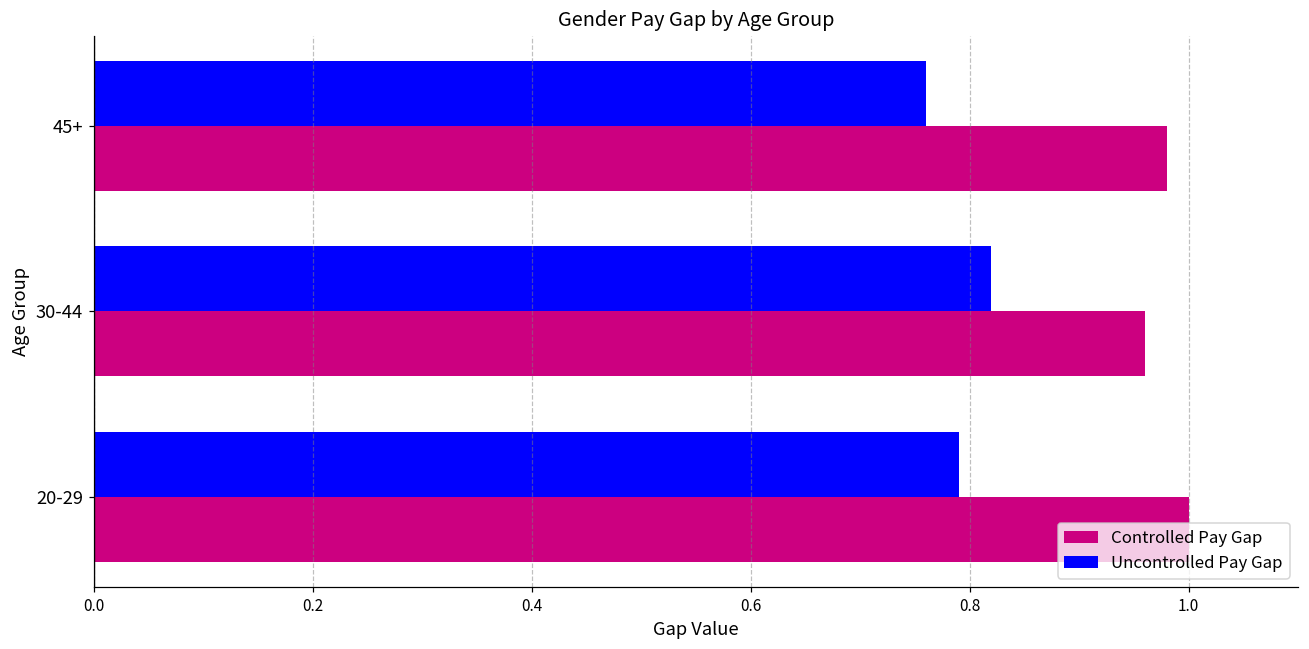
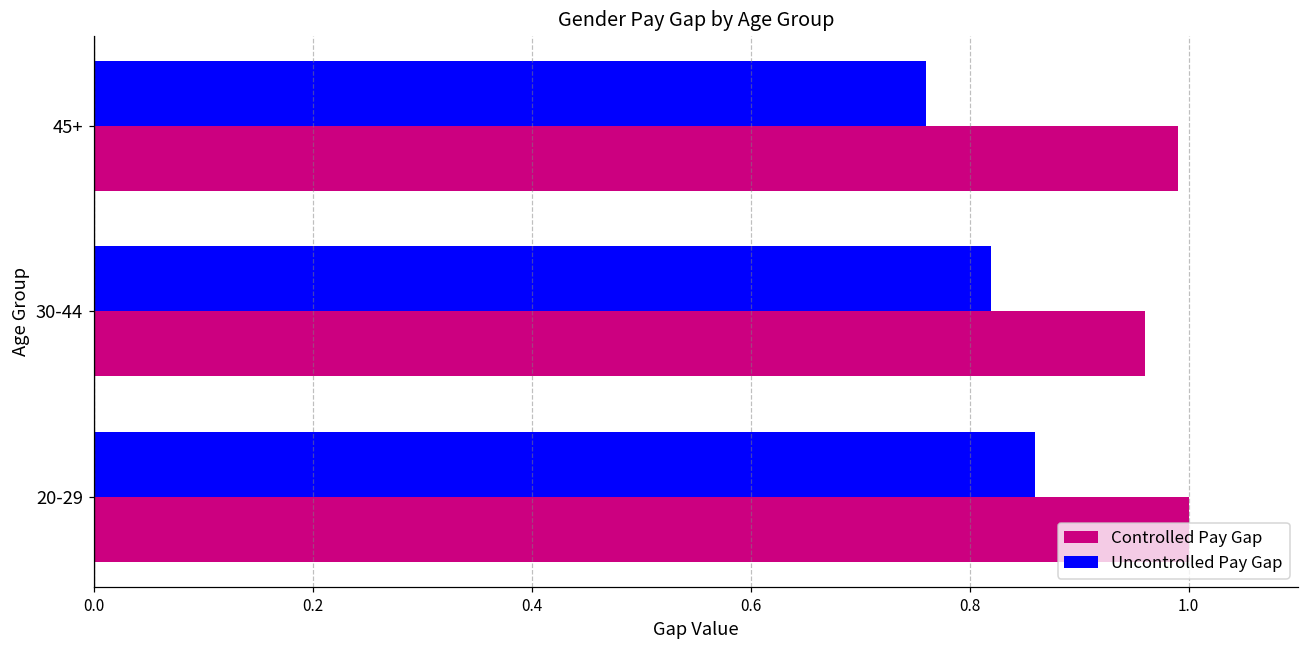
  {
    "Controlled Pay Gap": {
-     "45+": 0.98,
+     "45+": 0.99,
      "30-44": 0.96
    },
    "Uncontrolled Pay Gap": {
      "45+": 0.76,
      "30-44": 0.82,
-     "20-29": 0.79
+     "20-29": 0.86
    }
  }
